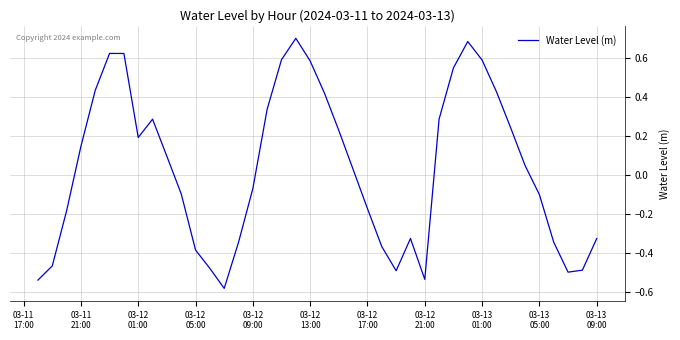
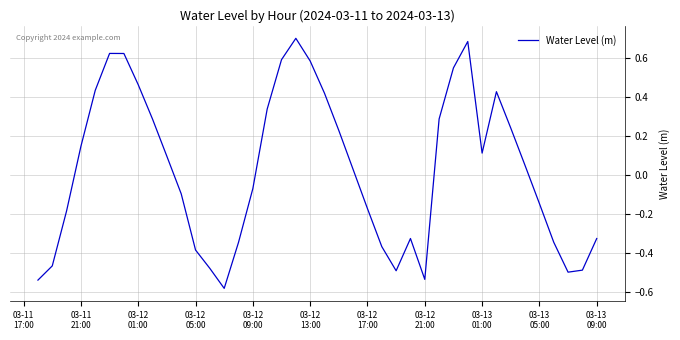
  {
    "03-11 21:00": 0.15,
-   "03-12 01:00": 0.19,
+   "03-12 01:00": 0.46,
    "03-12 05:00": -0.38,
    "03-12 09:00": -0.07,
    "03-12 13:00": 0.58,
    "03-12 17:00": -0.17,
    "03-12 21:00": -0.53,
-   "03-13 01:00": 0.59,
-   "03-13 05:00": -0.10,
+   "03-13 01:00": 0.11,
+   "03-13 05:00": -0.15,
    "03-13 09:00": -0.33
  }
